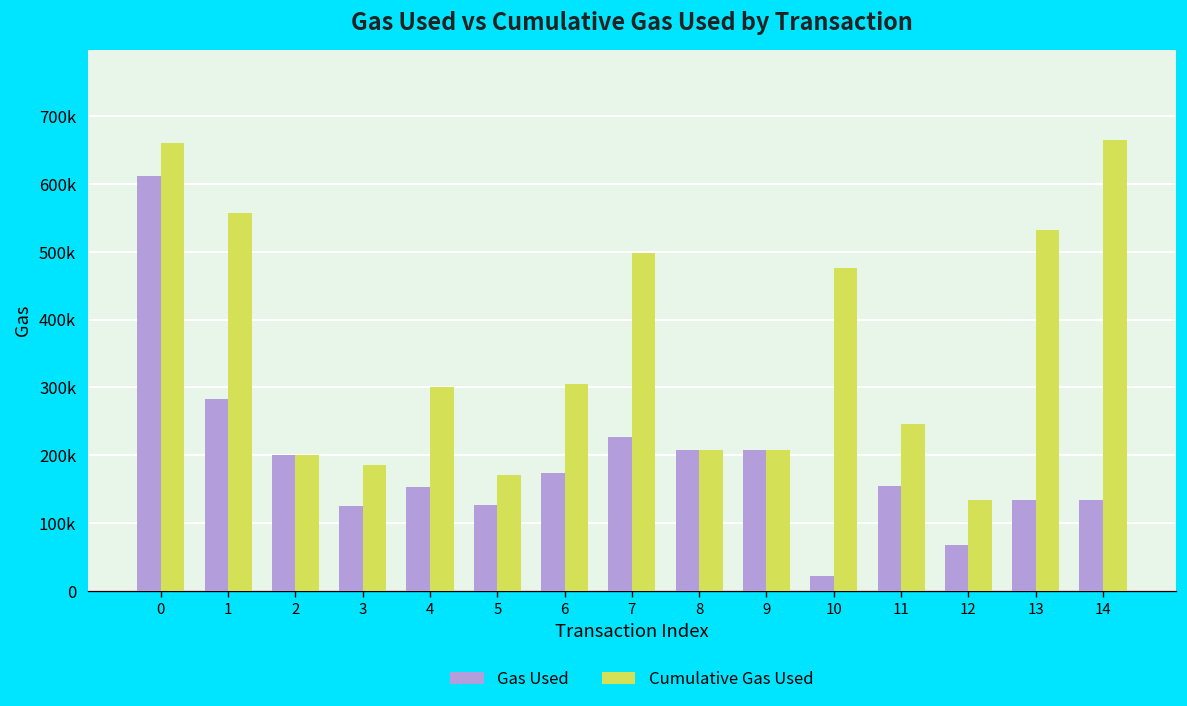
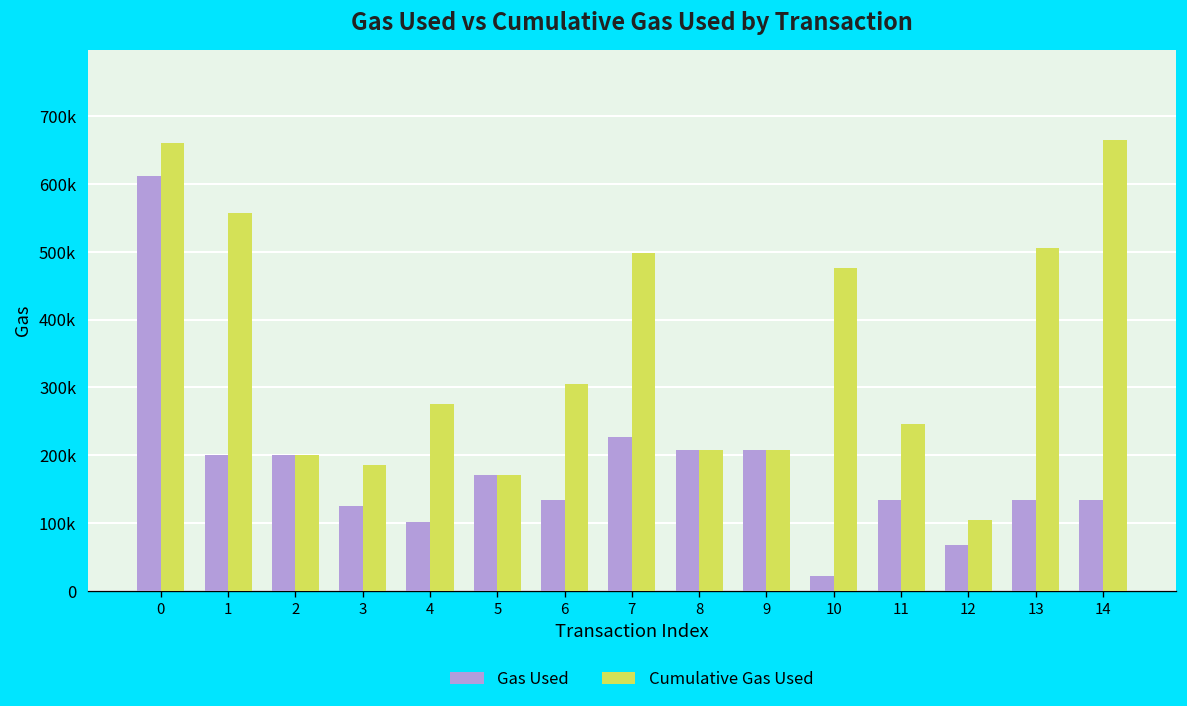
  {
    "Gas Used": {
      "0": 610000,
-     "1": 280000,
+     "1": 200000,
      "2": 200000,
      "3": 120000,
-     "4": 150000,
-     "5": 130000,
-     "6": 170000,
+     "4": 100000,
+     "5": 170000,
+     "6": 130000,
      "7": 230000,
      "8": 210000,
      "9": 210000,
      "10": 20000,
-     "11": 150000,
+     "11": 130000,
      "12": 70000,
      "13": 130000,
      "14": 130000
    },
    "Cumulative Gas Used": {
      "0": 660000,
      "1": 560000,
      "2": 200000,
      "3": 180000,
-     "4": 300000,
+     "4": 280000,
      "5": 170000,
      "6": 300000,
      "7": 500000,
      "8": 210000,
      "9": 210000,
      "10": 480000,
      "11": 250000,
-     "12": 130000,
-     "13": 530000,
+     "12": 100000,
+     "13": 510000,
      "14": 670000
    }
  }
